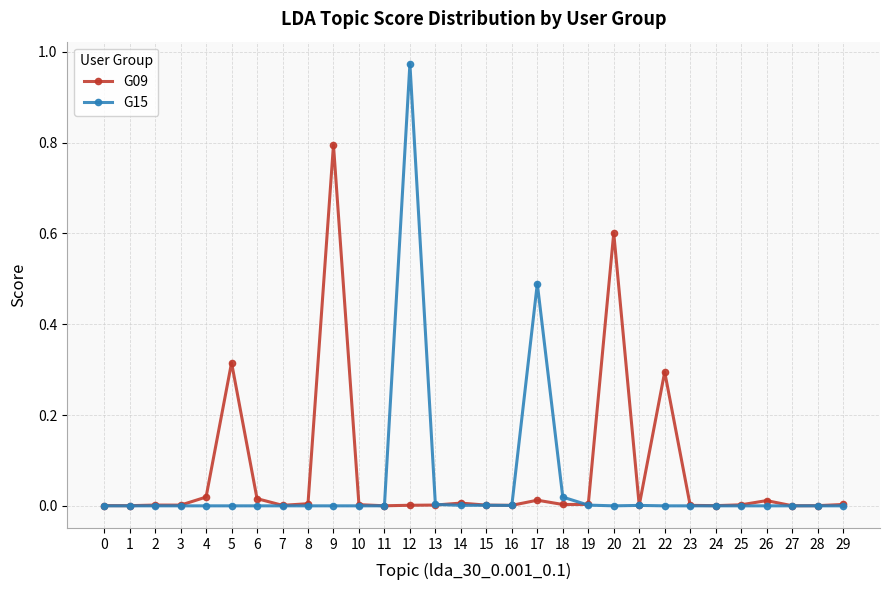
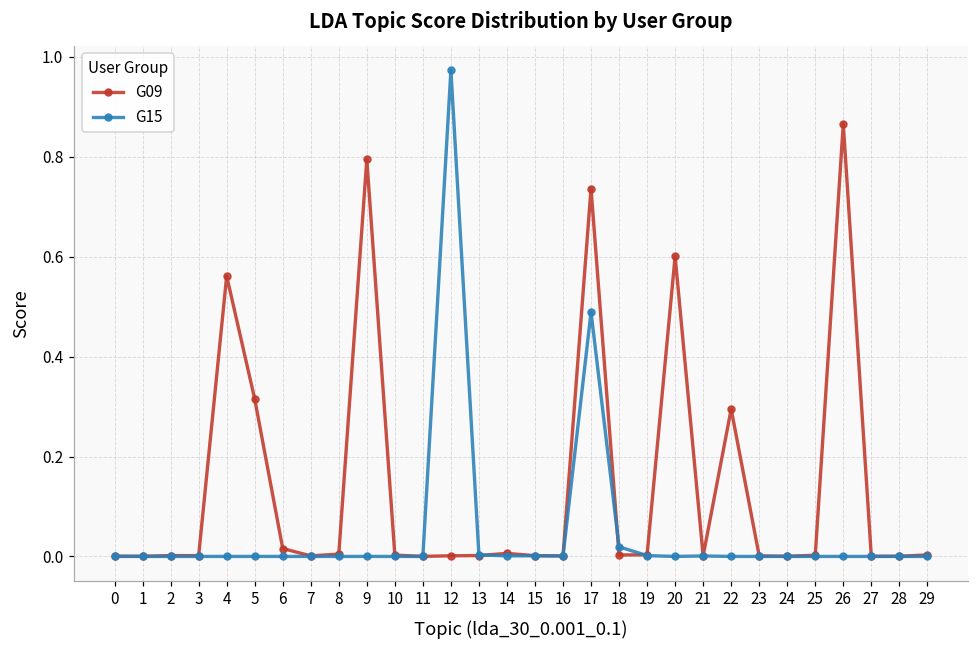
  {
    "G09": {
-     "4": 0.02,
+     "4": 0.56,
      "5": 0.32,
      "6": 0.02,
      "9": 0.79,
      "12": 0.00,
-     "17": 0.01,
+     "17": 0.74,
      "18": 0.00,
      "20": 0.60,
      "22": 0.29,
-     "26": 0.01
+     "26": 0.87
    },
    "G15": {
      "4": 0.00,
      "5": 0.00,
      "6": 0.00,
      "9": 0.00,
      "12": 0.97,
      "17": 0.49,
      "18": 0.02,
      "20": 0.00,
      "22": 0.00,
      "26": 0.00
    }
  }
